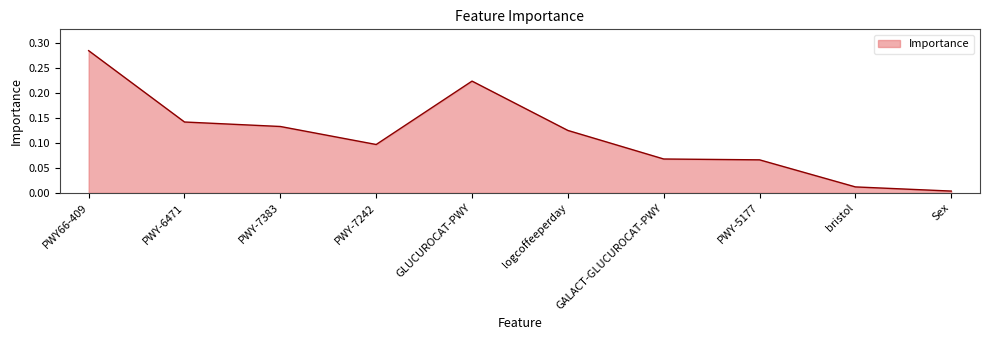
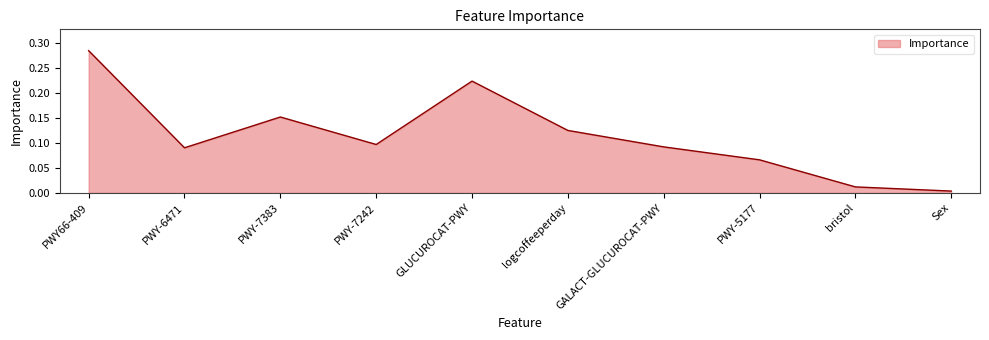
  {
    "PWY66-409": 0.28,
-   "PWY-6471": 0.14,
-   "PWY-7383": 0.13,
+   "PWY-6471": 0.09,
+   "PWY-7383": 0.15,
    "PWY-7242": 0.10,
    "GLUCUROCAT-PWY": 0.22,
    "logcoffeeperday": 0.12,
-   "GALACT-GLUCUROCAT-PWY": 0.07,
+   "GALACT-GLUCUROCAT-PWY": 0.09,
    "PWY-5177": 0.07,
    "bristol": 0.01,
    "Sex": 0.00
  }
